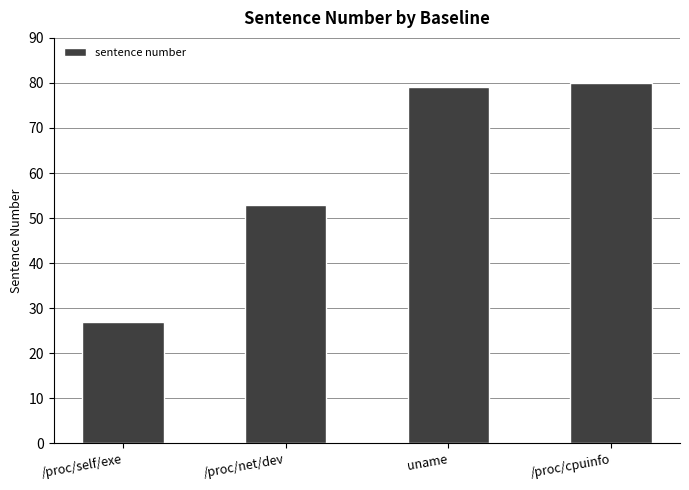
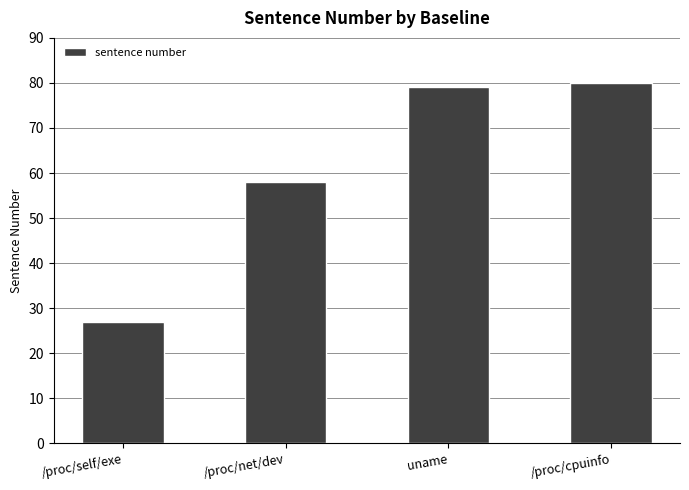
  {
    "/proc/self/exe": 27,
-   "/proc/net/dev": 53,
+   "/proc/net/dev": 58,
    "uname": 79,
    "/proc/cpuinfo": 80
  }
